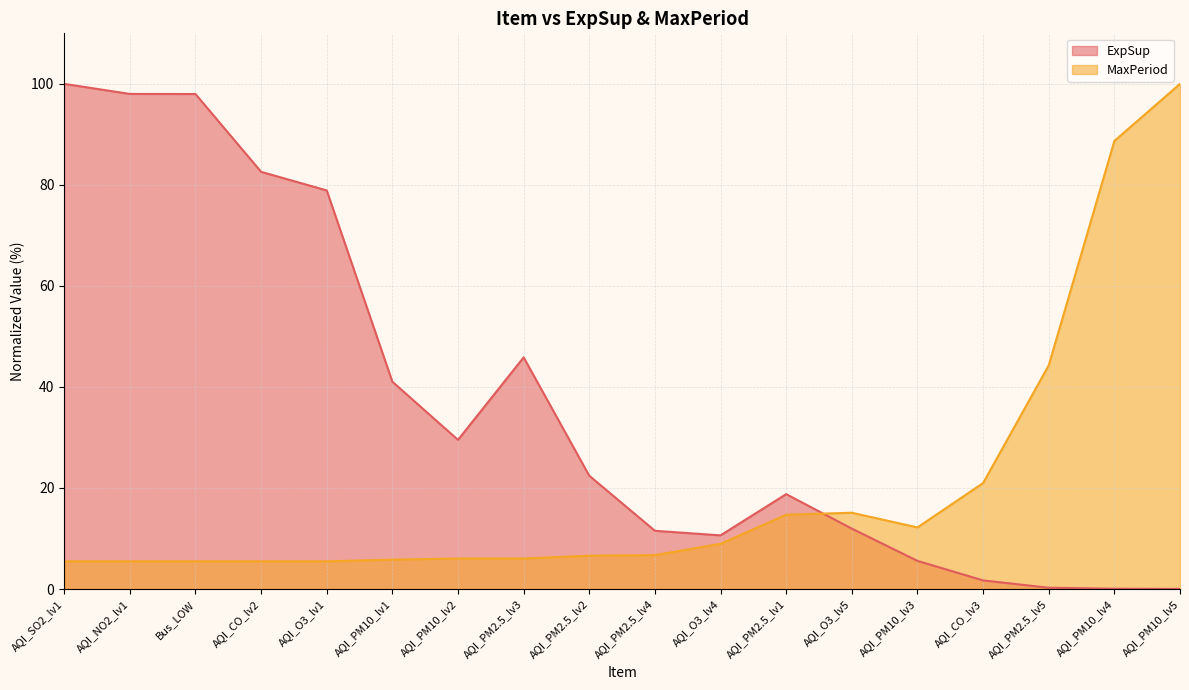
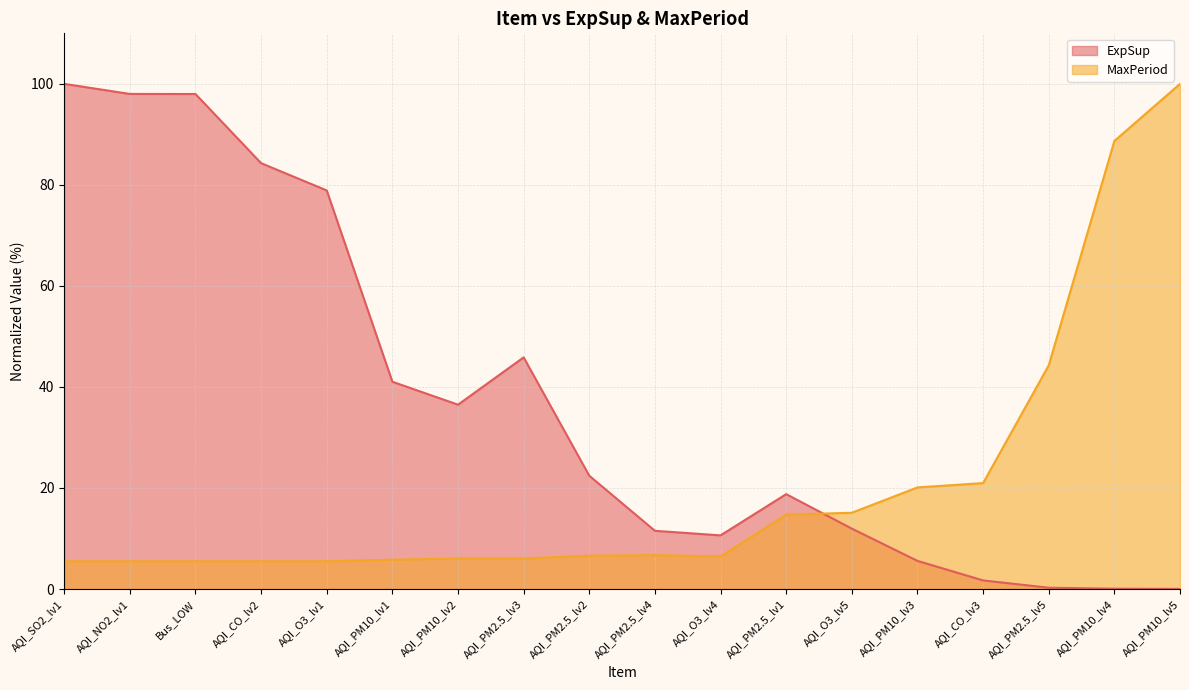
  {
    "ExpSup": {
      "AQI_SO2_lv1": 100,
      "AQI_NO2_lv1": 98,
      "Bus_LOW": 98,
-     "AQI_CO_lv2": 83,
+     "AQI_CO_lv2": 84,
      "AQI_O3_lv1": 79,
      "AQI_PM10_lv1": 41,
-     "AQI_PM10_lv2": 30,
+     "AQI_PM10_lv2": 36,
      "AQI_PM2.5_lv3": 46,
      "AQI_PM2.5_lv2": 22,
      "AQI_PM2.5_lv4": 12,
      "AQI_O3_lv4": 11,
      "AQI_PM2.5_lv1": 19,
      "AQI_O3_lv5": 12,
      "AQI_PM10_lv3": 6,
      "AQI_CO_lv3": 2,
      "AQI_PM2.5_lv5": 0,
      "AQI_PM10_lv4": 0,
      "AQI_PM10_lv5": 0
    },
    "MaxPeriod": {
      "AQI_SO2_lv1": 5,
      "AQI_NO2_lv1": 5,
      "Bus_LOW": 5,
      "AQI_CO_lv2": 5,
      "AQI_O3_lv1": 5,
      "AQI_PM10_lv1": 6,
      "AQI_PM10_lv2": 6,
      "AQI_PM2.5_lv3": 6,
      "AQI_PM2.5_lv2": 7,
      "AQI_PM2.5_lv4": 7,
-     "AQI_O3_lv4": 9,
+     "AQI_O3_lv4": 6,
      "AQI_PM2.5_lv1": 15,
      "AQI_O3_lv5": 15,
-     "AQI_PM10_lv3": 12,
+     "AQI_PM10_lv3": 20,
      "AQI_CO_lv3": 21,
      "AQI_PM2.5_lv5": 44,
      "AQI_PM10_lv4": 89,
      "AQI_PM10_lv5": 100
    }
  }
